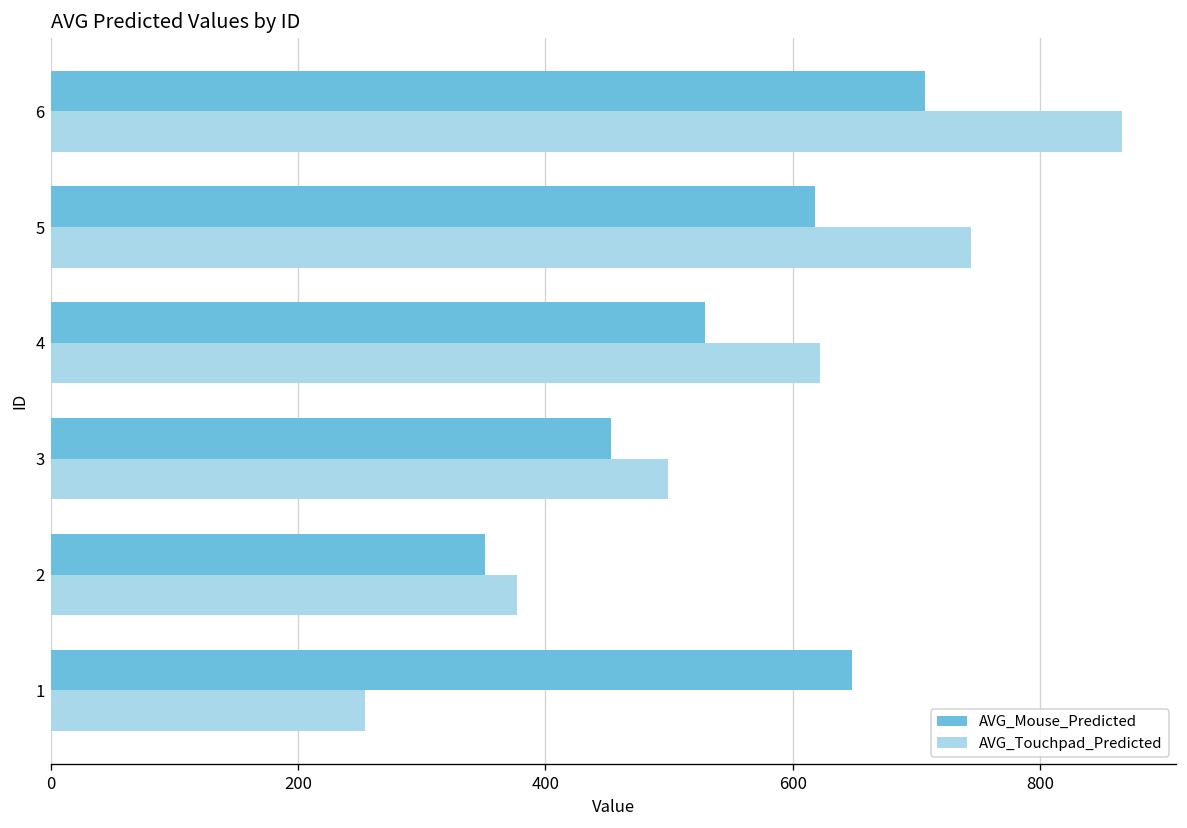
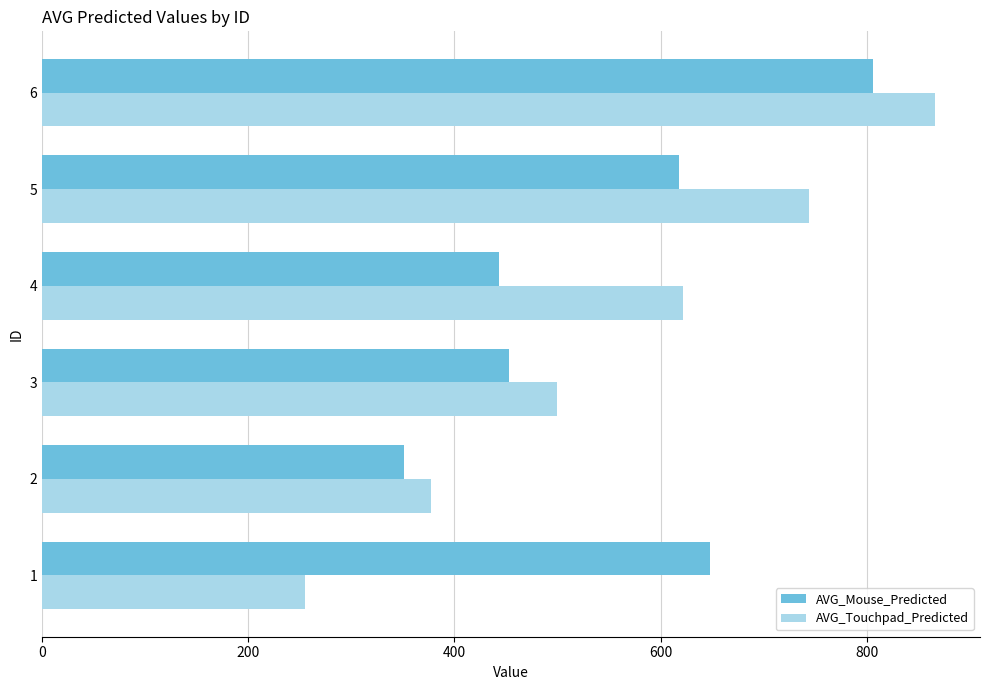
  {
    "AVG_Mouse_Predicted": {
-     "6": 707,
+     "6": 806,
      "5": 618,
-     "4": 529,
+     "4": 443,
      "3": 453,
      "2": 351,
      "1": 648
    },
    "AVG_Touchpad_Predicted": {
      "6": 867,
      "5": 744,
      "4": 622,
      "3": 499,
      "2": 377,
      "1": 255
    }
  }
